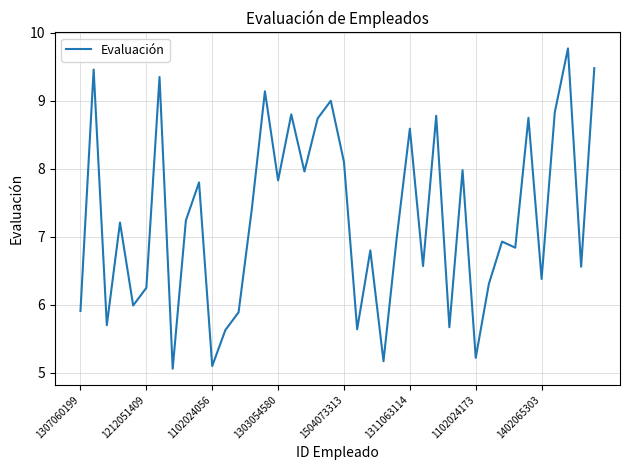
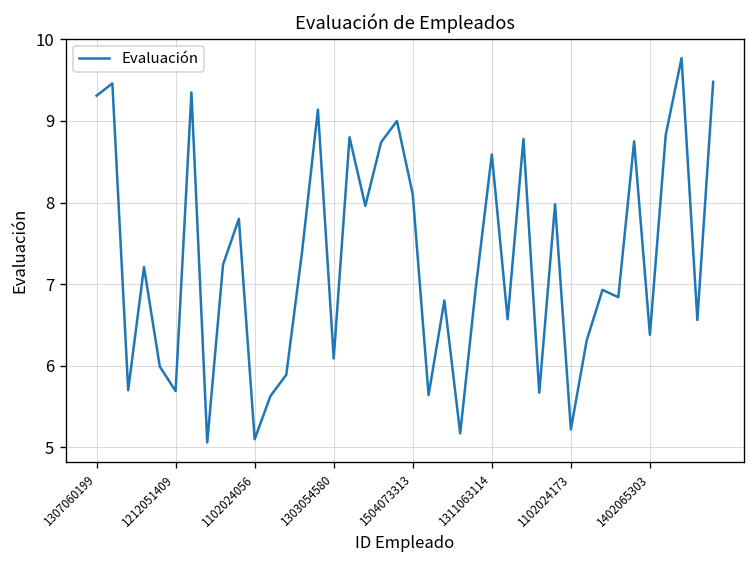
  {
-   "1307060199": 5.9,
-   "1212051409": 6.3,
+   "1307060199": 9.3,
+   "1212051409": 5.7,
    "1102024056": 5.1,
-   "1303054580": 7.8,
+   "1303054580": 6.1,
    "1504073313": 8.1,
    "1311063114": 8.6,
    "1102024173": 5.2,
    "1402065303": 6.4
  }
